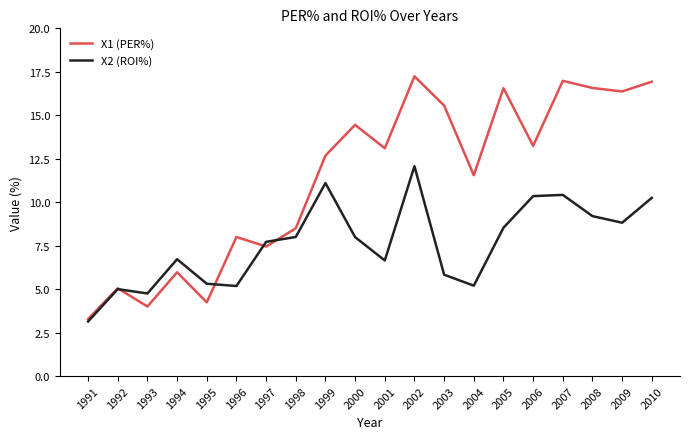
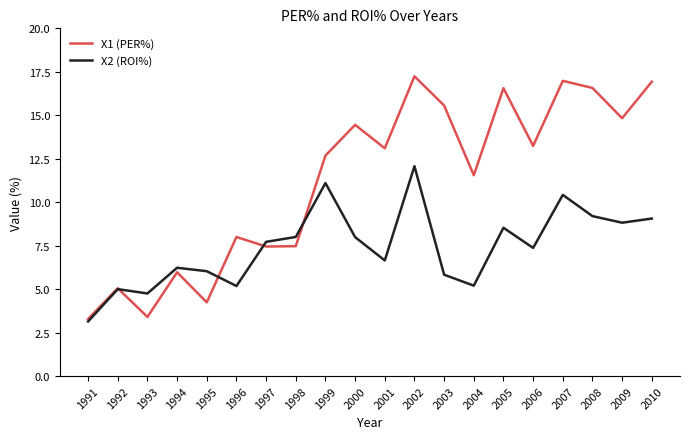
  {
    "X1 (PER%)": {
-     "1993": 4.0,
+     "1993": 3.4,
      "1994": 6.0,
      "1995": 4.2,
      "1996": 8.0,
      "1997": 7.5,
-     "1998": 8.5,
+     "1998": 7.5,
      "1999": 12.7,
      "2000": 14.5,
      "2001": 13.1,
      "2002": 17.2,
      "2003": 15.6,
      "2004": 11.6,
      "2005": 16.6,
      "2006": 13.2,
      "2007": 17.0,
      "2008": 16.6,
-     "2009": 16.4,
+     "2009": 14.8,
      "2010": 16.9
    },
    "X2 (ROI%)": {
      "1993": 4.8,
-     "1994": 6.7,
-     "1995": 5.3,
+     "1994": 6.2,
+     "1995": 6.0,
      "1996": 5.2,
      "1997": 7.7,
      "1998": 8.0,
      "1999": 11.1,
      "2000": 8.0,
      "2001": 6.7,
      "2002": 12.1,
      "2003": 5.8,
      "2004": 5.2,
      "2005": 8.5,
-     "2006": 10.4,
+     "2006": 7.4,
      "2007": 10.4,
      "2008": 9.2,
      "2009": 8.8,
-     "2010": 10.3
+     "2010": 9.1
    }
  }
